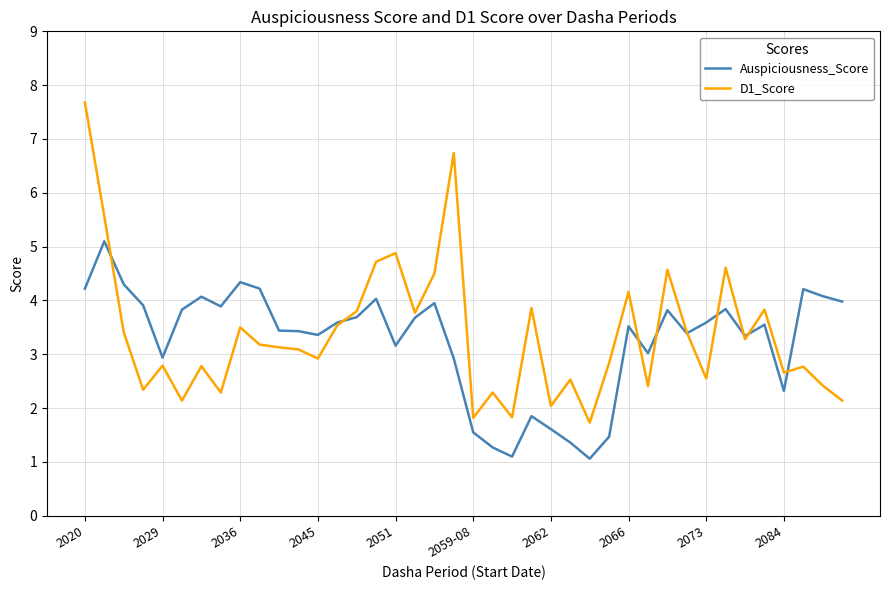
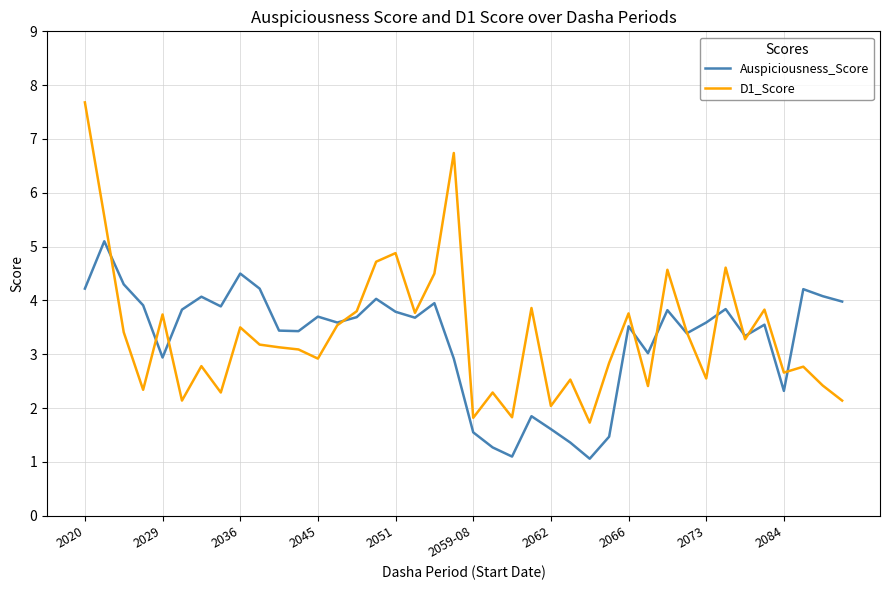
  {
    "Auspiciousness_Score": {
      "2020": 4.2,
      "2029": 2.9,
-     "2036": 4.3,
-     "2045": 3.4,
-     "2051": 3.2,
+     "2036": 4.5,
+     "2045": 3.7,
+     "2051": 3.8,
      "2059-08": 1.6,
      "2062": 1.6,
      "2066": 3.5,
      "2073": 3.6,
      "2084": 2.3
    },
    "D1_Score": {
      "2020": 7.7,
-     "2029": 2.8,
+     "2029": 3.7,
      "2036": 3.5,
      "2045": 2.9,
      "2051": 4.9,
      "2059-08": 1.8,
      "2062": 2.0,
-     "2066": 4.2,
+     "2066": 3.8,
      "2073": 2.6,
      "2084": 2.7
    }
  }
